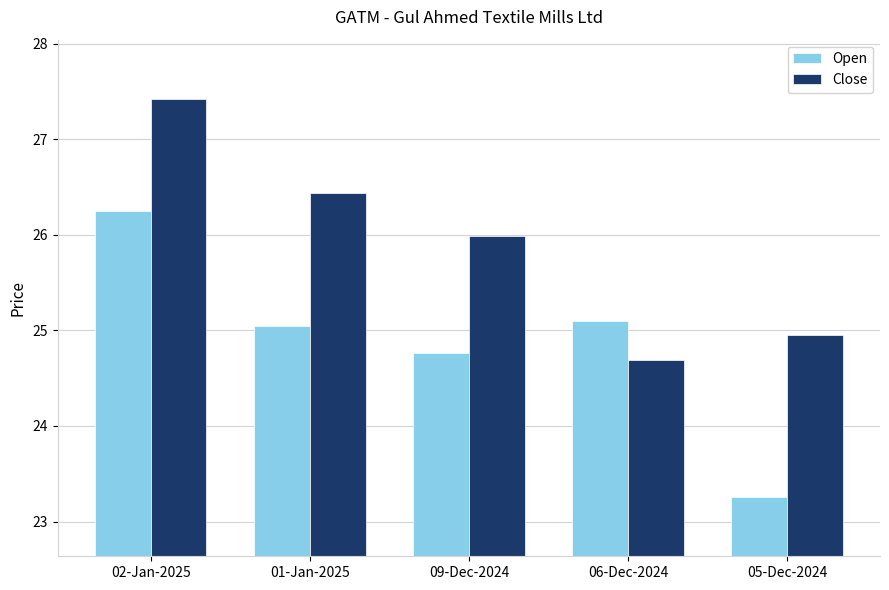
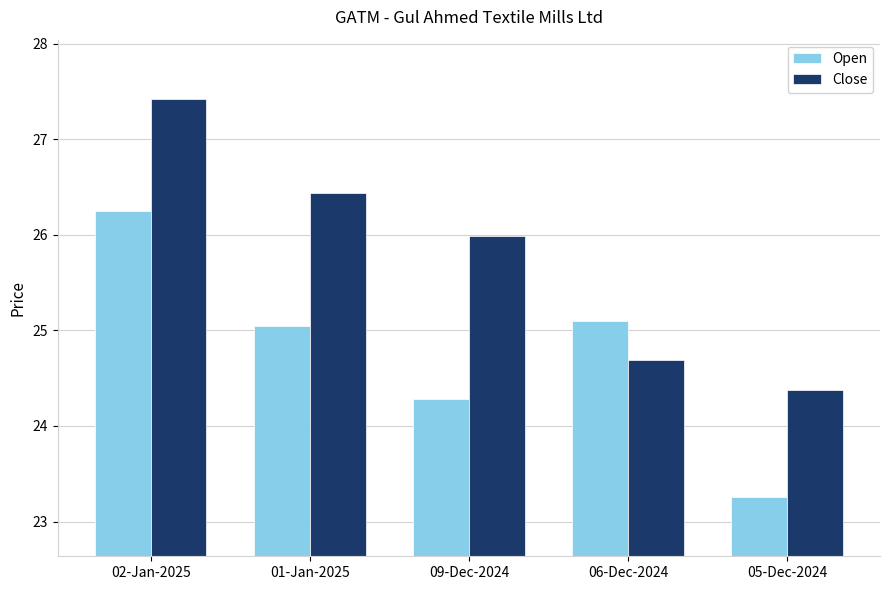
  {
    "Open": {
      "02-Jan-2025": 26.3,
      "01-Jan-2025": 25.1,
-     "09-Dec-2024": 24.8,
+     "09-Dec-2024": 24.3,
      "06-Dec-2024": 25.1,
      "05-Dec-2024": 23.3
    },
    "Close": {
      "02-Jan-2025": 27.4,
      "01-Jan-2025": 26.4,
      "09-Dec-2024": 26.0,
      "06-Dec-2024": 24.7,
-     "05-Dec-2024": 25.0
+     "05-Dec-2024": 24.4
    }
  }
